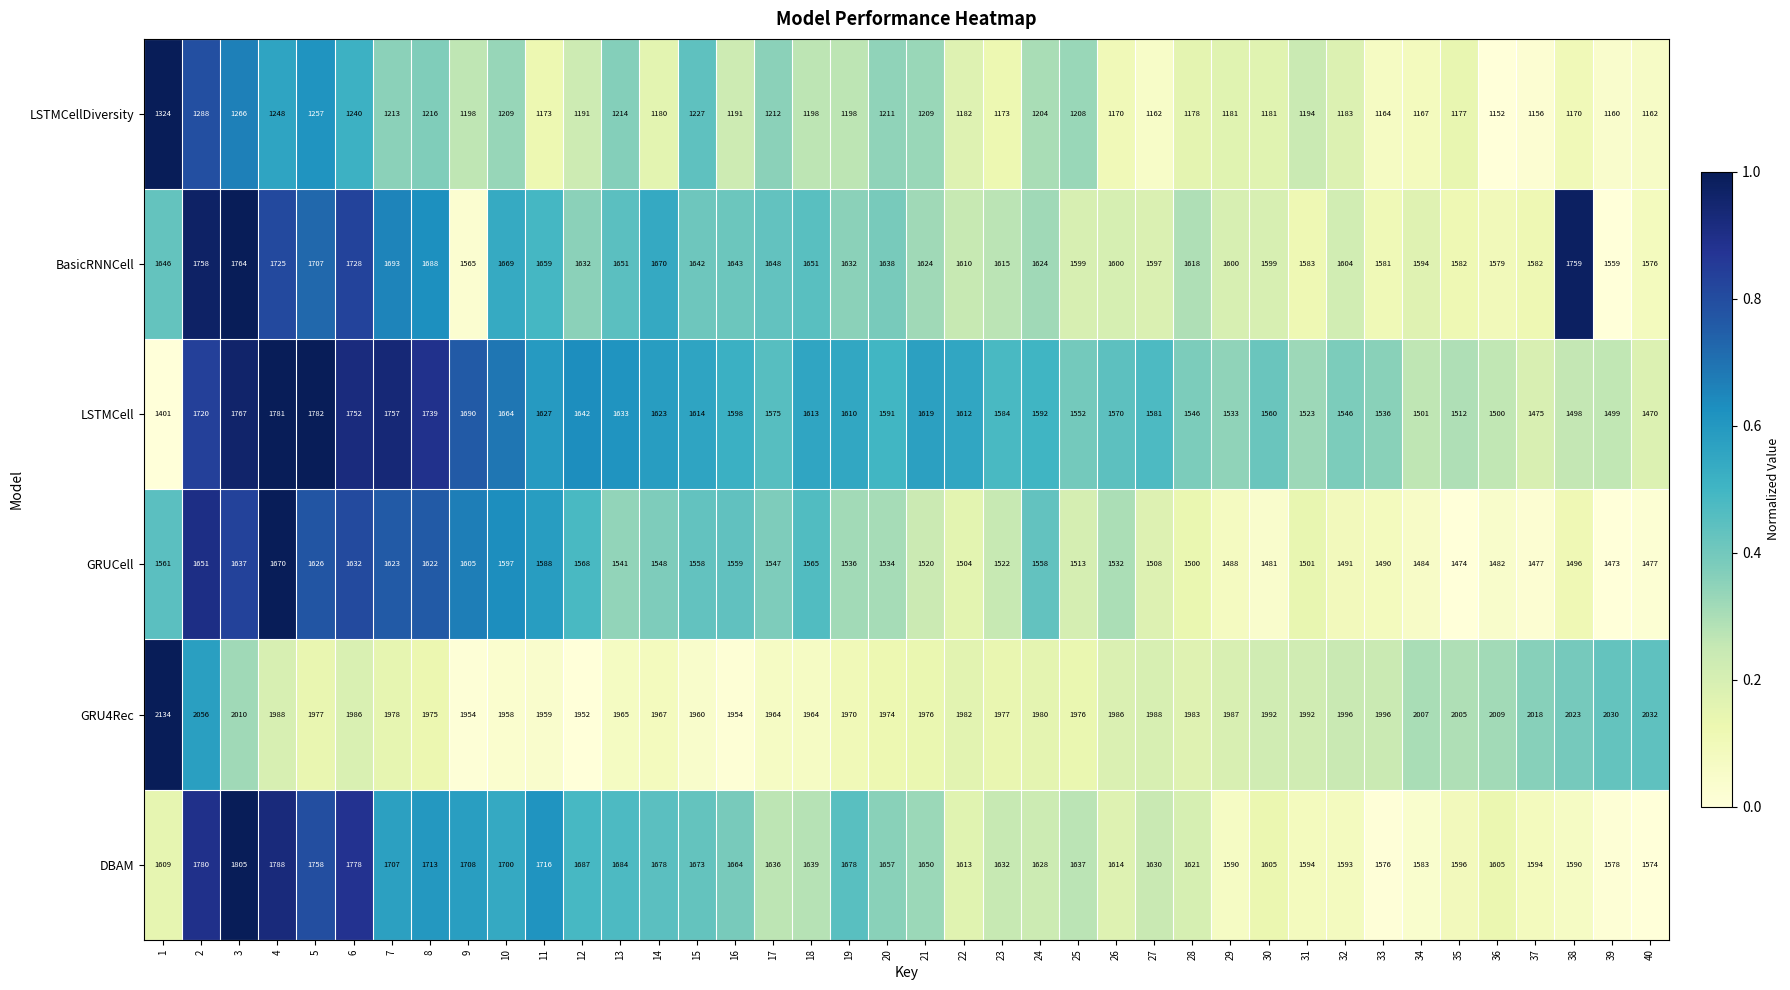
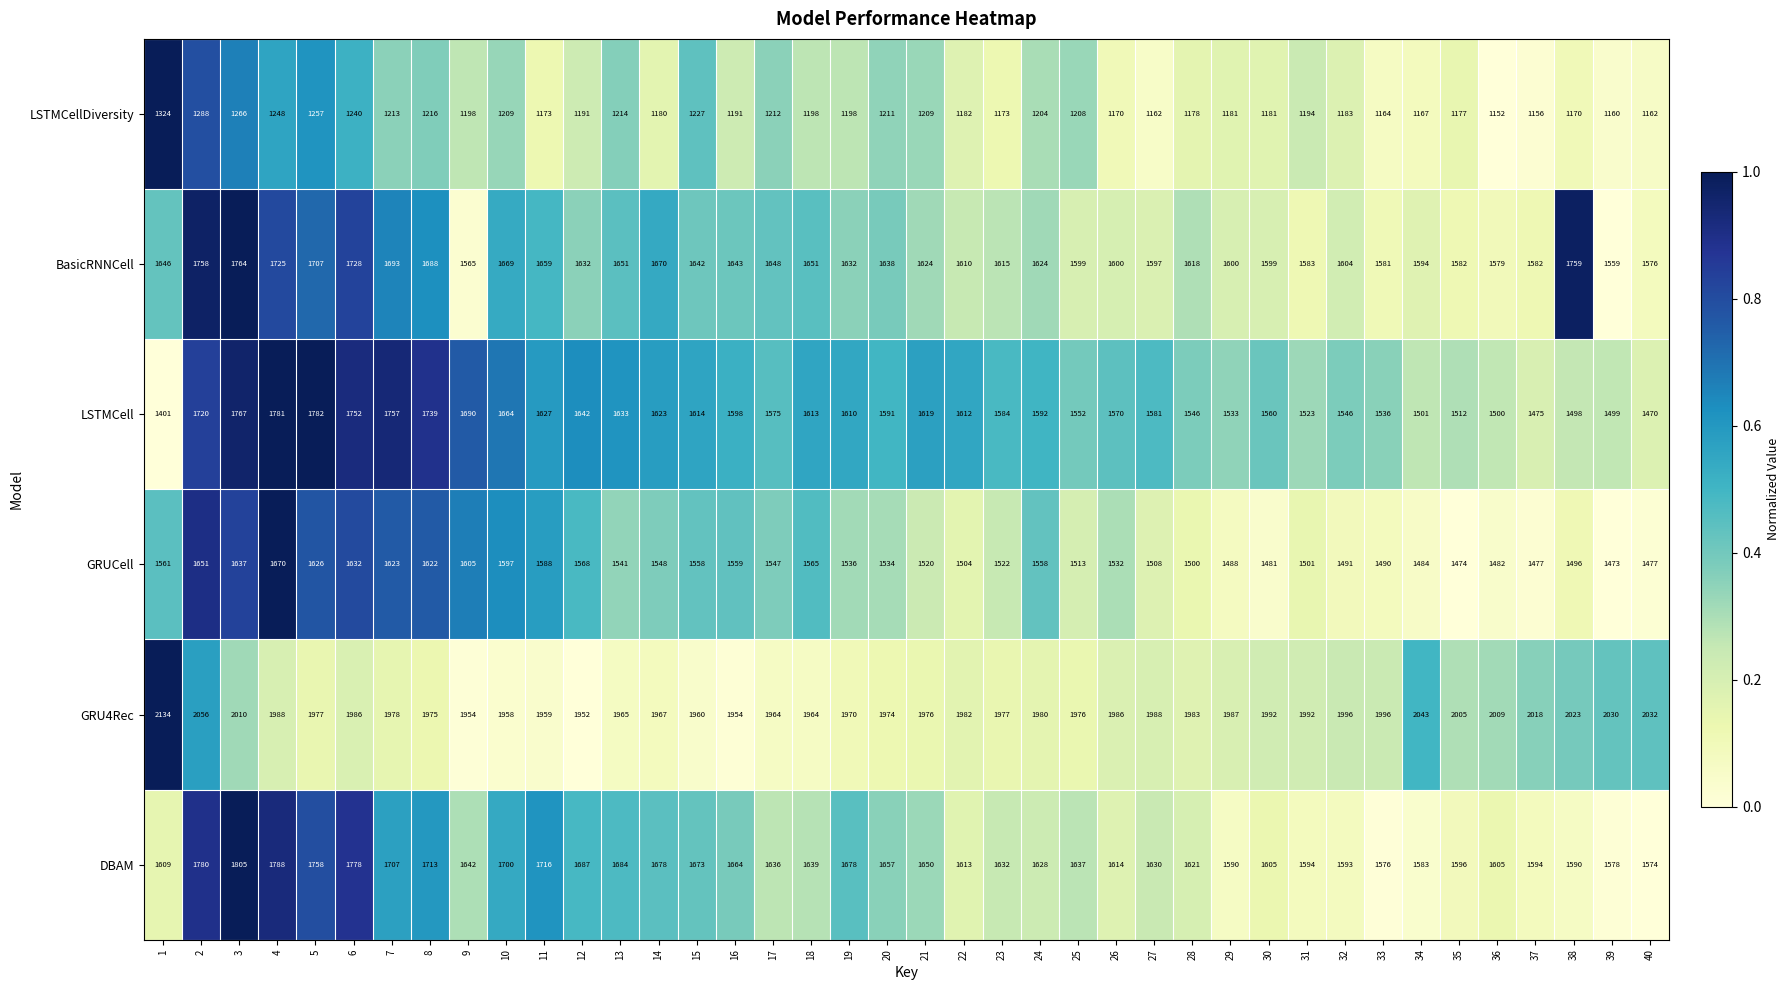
  {
    "GRU4Rec": {
      "1": 2134,
      "2": 2056,
      "3": 2010,
      "4": 1988,
      "5": 1977,
      "6": 1986,
      "7": 1978,
      "8": 1975,
      "9": 1954,
      "10": 1958,
      "11": 1959,
      "12": 1952,
      "13": 1965,
      "14": 1967,
      "15": 1960,
      "16": 1954,
      "17": 1964,
      "18": 1964,
      "19": 1970,
      "20": 1974,
      "21": 1976,
      "22": 1982,
      "23": 1977,
      "24": 1980,
      "25": 1976,
      "26": 1986,
      "27": 1988,
      "28": 1983,
      "29": 1987,
      "30": 1992,
      "31": 1992,
      "32": 1996,
      "33": 1996,
-     "34": 2007,
+     "34": 2043,
      "35": 2005,
      "36": 2009,
      "37": 2018,
      "38": 2023,
      "39": 2030,
      "40": 2032
    },
    "DBAM": {
      "1": 1609,
      "2": 1780,
      "3": 1805,
      "4": 1788,
      "5": 1758,
      "6": 1778,
      "7": 1707,
      "8": 1713,
-     "9": 1708,
+     "9": 1642,
      "10": 1700,
      "11": 1716,
      "12": 1687,
      "13": 1684,
      "14": 1678,
      "15": 1673,
      "16": 1664,
      "17": 1636,
      "18": 1639,
      "19": 1678,
      "20": 1657,
      "21": 1650,
      "22": 1613,
      "23": 1632,
      "24": 1628,
      "25": 1637,
      "26": 1614,
      "27": 1630,
      "28": 1621,
      "29": 1590,
      "30": 1605,
      "31": 1594,
      "32": 1593,
      "33": 1576,
      "34": 1583,
      "35": 1596,
      "36": 1605,
      "37": 1594,
      "38": 1590,
      "39": 1578,
      "40": 1574
    }
  }
